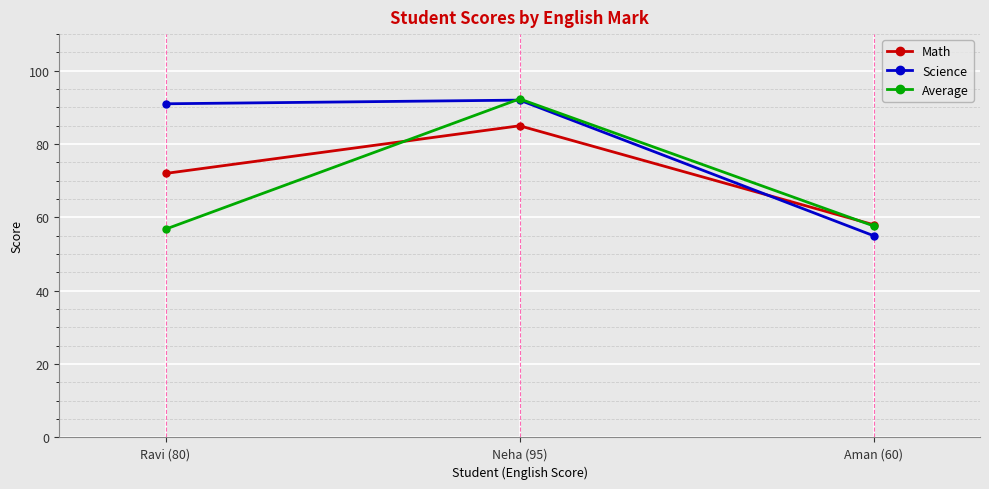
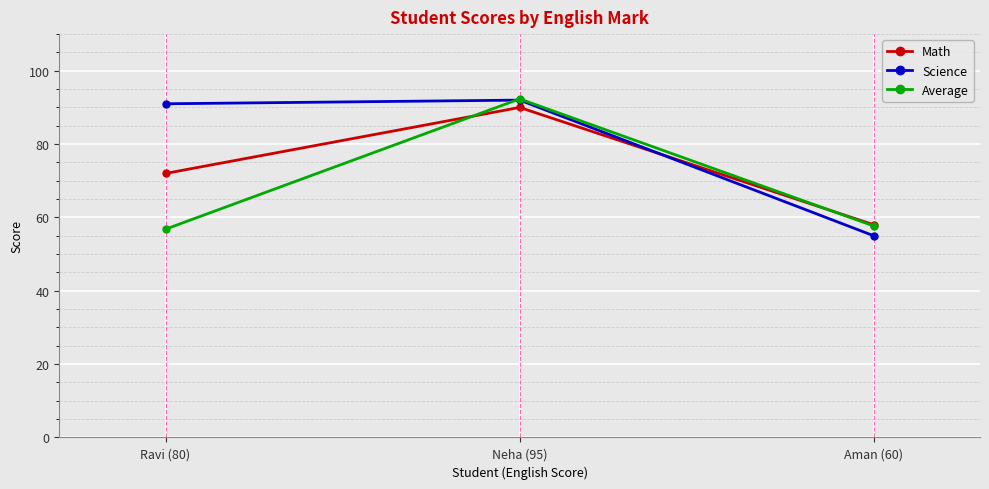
  {
    "Math": {
      "Ravi (80)": 72,
-     "Neha (95)": 85
+     "Neha (95)": 90
    },
    "Science": {
      "Ravi (80)": 91,
      "Aman (60)": 55
    },
    "Average": {
      "Ravi (80)": 57
    }
  }
